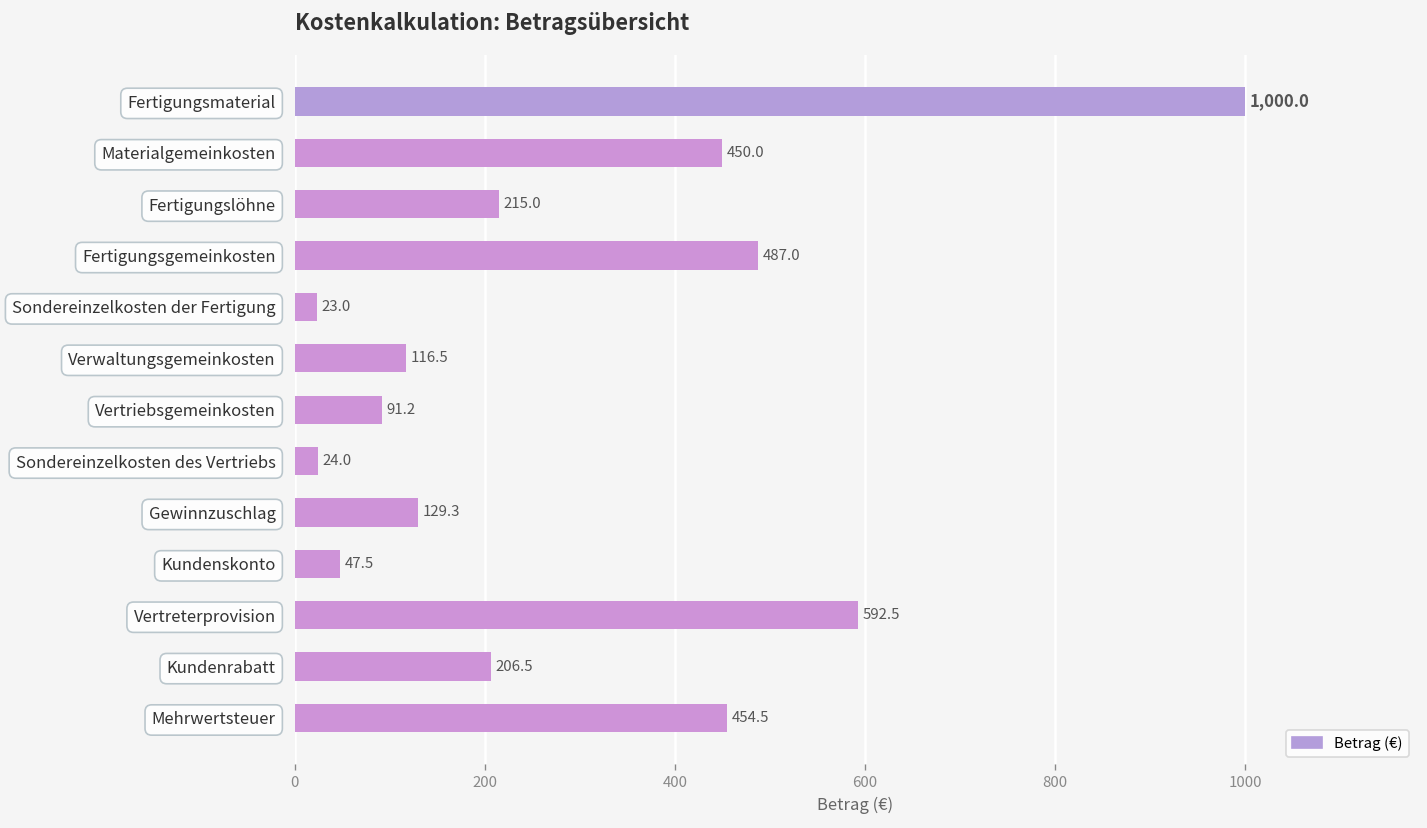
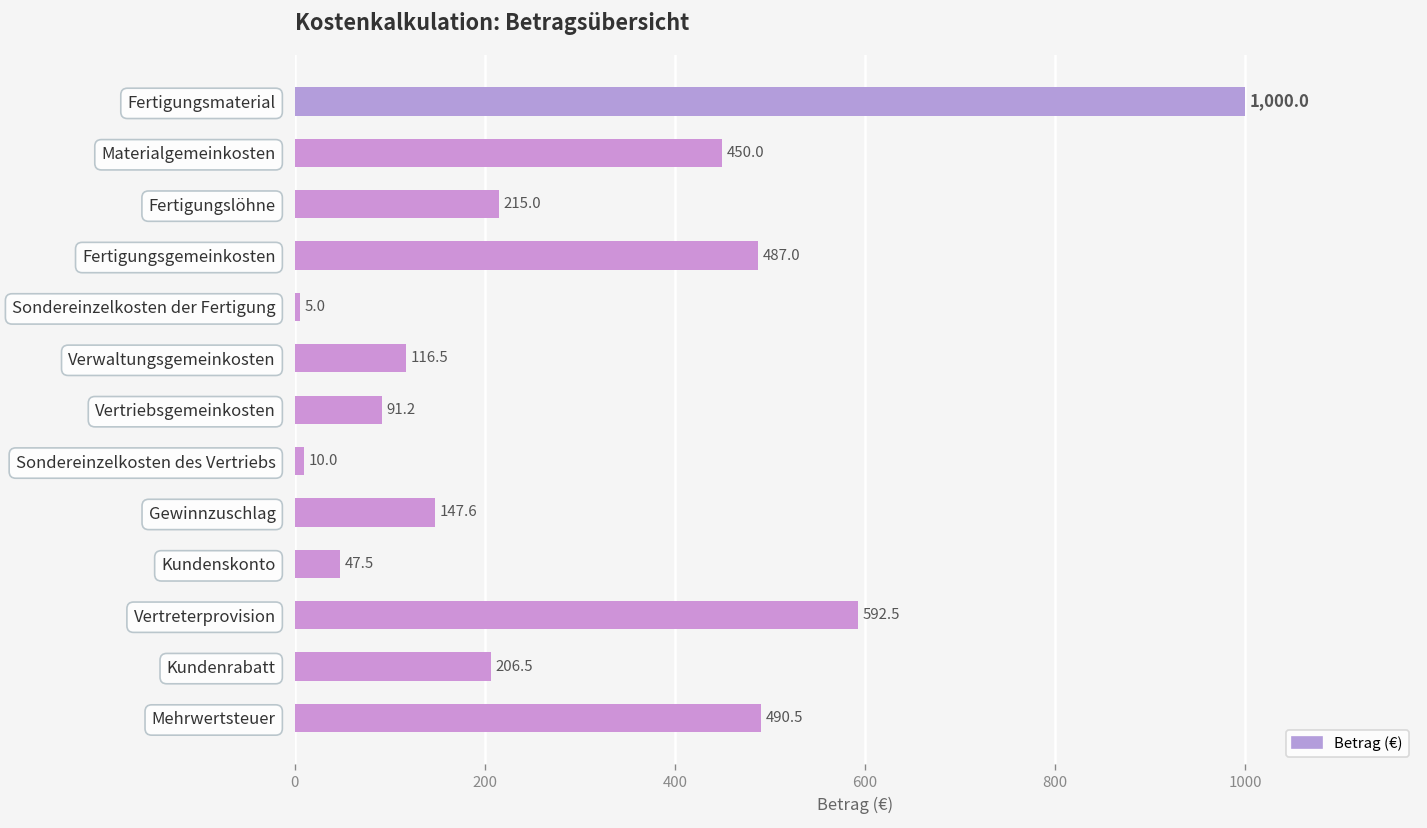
  {
    "Fertigungsmaterial": "1,000.0",
    "Materialgemeinkosten": "450.0",
    "Fertigungslöhne": "215.0",
    "Fertigungsgemeinkosten": "487.0",
-   "Sondereinzelkosten der Fertigung": "23.0",
+   "Sondereinzelkosten der Fertigung": "5.0",
    "Verwaltungsgemeinkosten": "116.5",
    "Vertriebsgemeinkosten": "91.2",
-   "Sondereinzelkosten des Vertriebs": "24.0",
-   "Gewinnzuschlag": "129.3",
+   "Sondereinzelkosten des Vertriebs": "10.0",
+   "Gewinnzuschlag": "147.6",
    "Kundenskonto": "47.5",
    "Vertreterprovision": "592.5",
    "Kundenrabatt": "206.5",
-   "Mehrwertsteuer": "454.5"
+   "Mehrwertsteuer": "490.5"
  }
